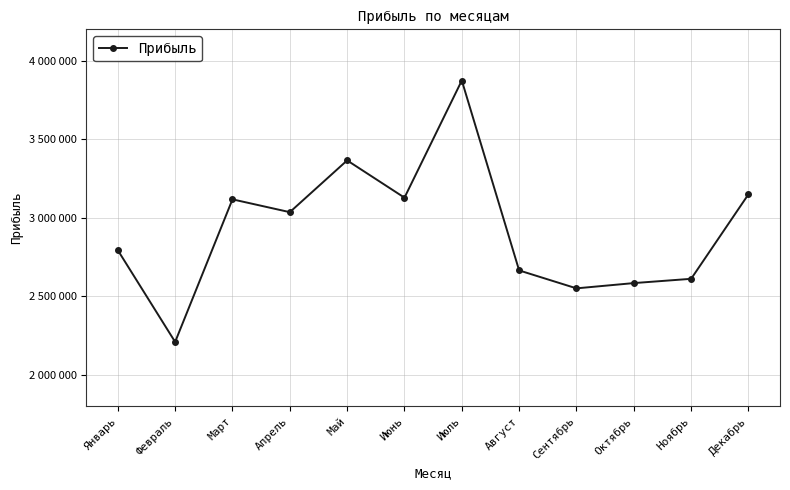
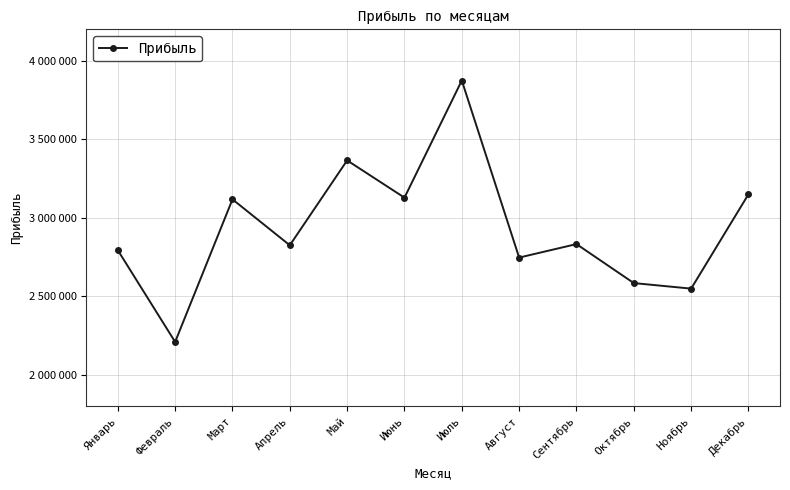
  {
    "Январь": 2790000,
    "Февраль": 2210000,
    "Март": 3120000,
-   "Апрель": 3040000,
+   "Апрель": 2830000,
    "Май": 3370000,
    "Июнь": 3130000,
    "Июль": 3870000,
-   "Август": 2670000,
-   "Сентябрь": 2550000,
+   "Август": 2750000,
+   "Сентябрь": 2830000,
    "Октябрь": 2580000,
-   "Ноябрь": 2610000,
+   "Ноябрь": 2550000,
    "Декабрь": 3150000
  }
